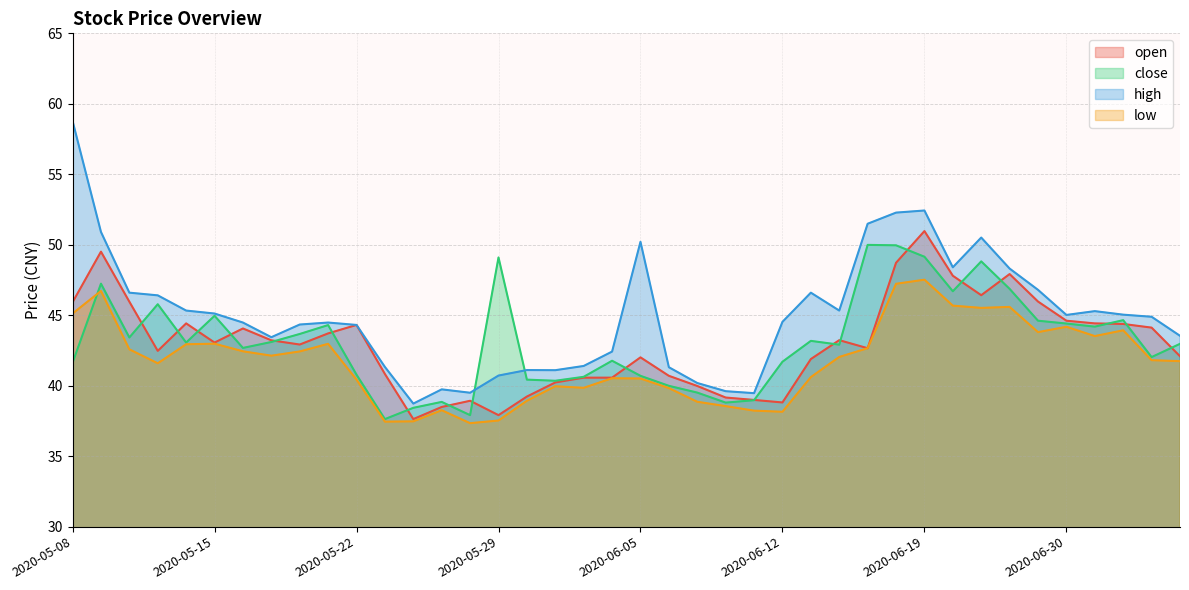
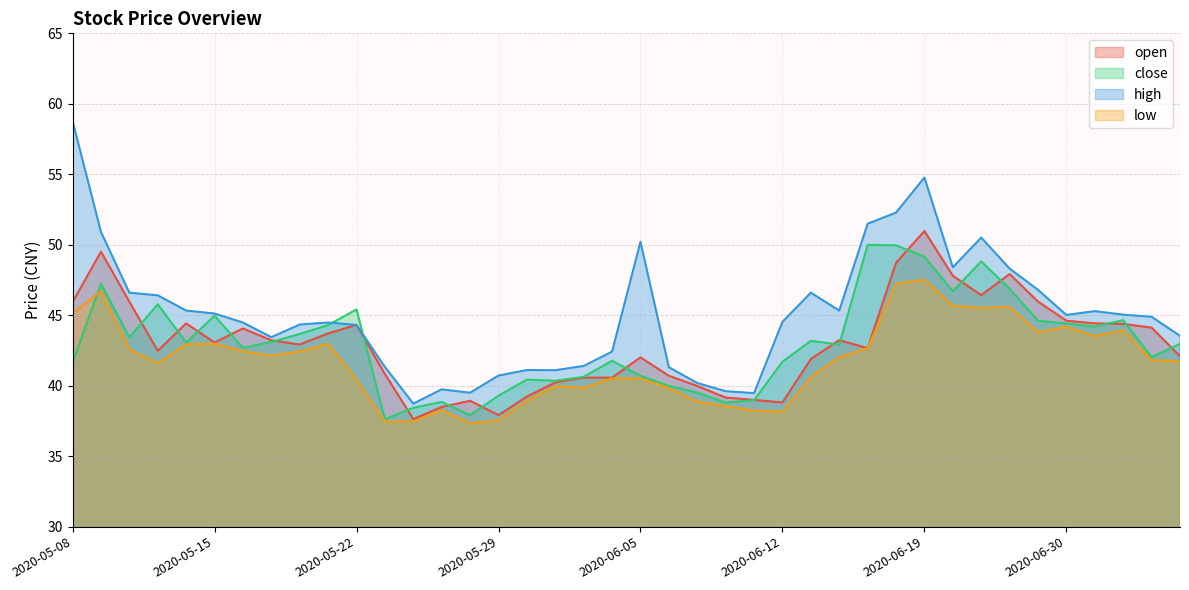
  {
    "close": {
      "2020-05-08": 41.6,
-     "2020-05-22": 40.8,
-     "2020-05-29": 49.1,
+     "2020-05-22": 45.4,
+     "2020-05-29": 39.3,
      "2020-06-05": 40.7,
      "2020-06-12": 41.7,
      "2020-06-19": 49.2,
      "2020-06-30": 44.4
    },
    "high": {
      "2020-05-08": 58.8,
      "2020-05-29": 40.7,
      "2020-06-05": 50.2,
      "2020-06-12": 44.5,
-     "2020-06-19": 52.4,
+     "2020-06-19": 54.8,
      "2020-06-30": 45.0
    }
  }
